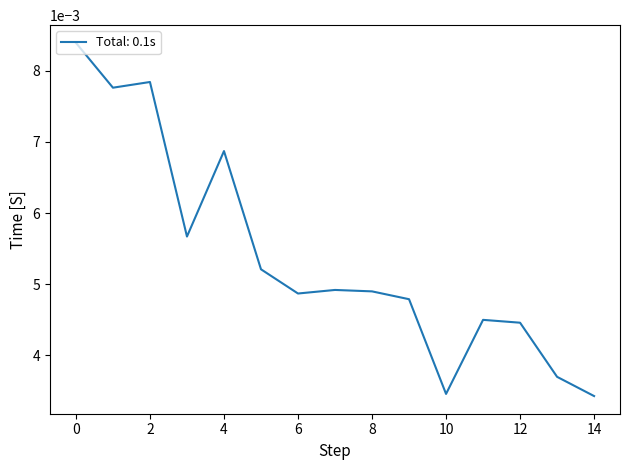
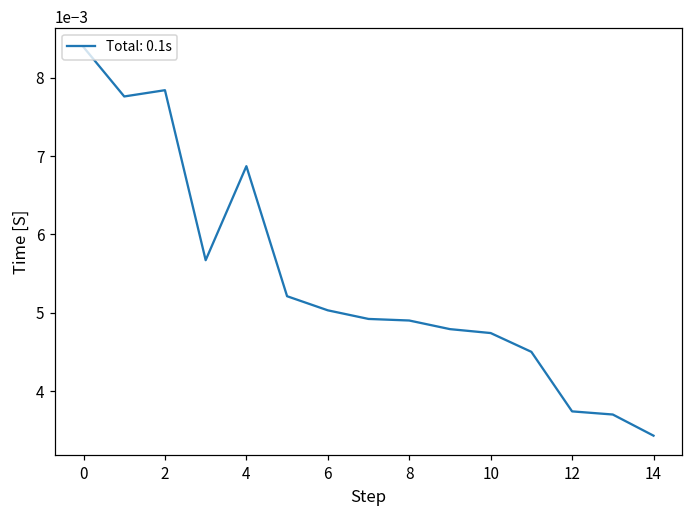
  {
    "2": 0.0078,
    "4": 0.0069,
-   "6": 0.0049,
+   "6": 0.0050,
    "8": 0.0049,
-   "10": 0.0035,
-   "12": 0.0045,
+   "10": 0.0047,
+   "12": 0.0037,
    "14": 0.0034
  }
